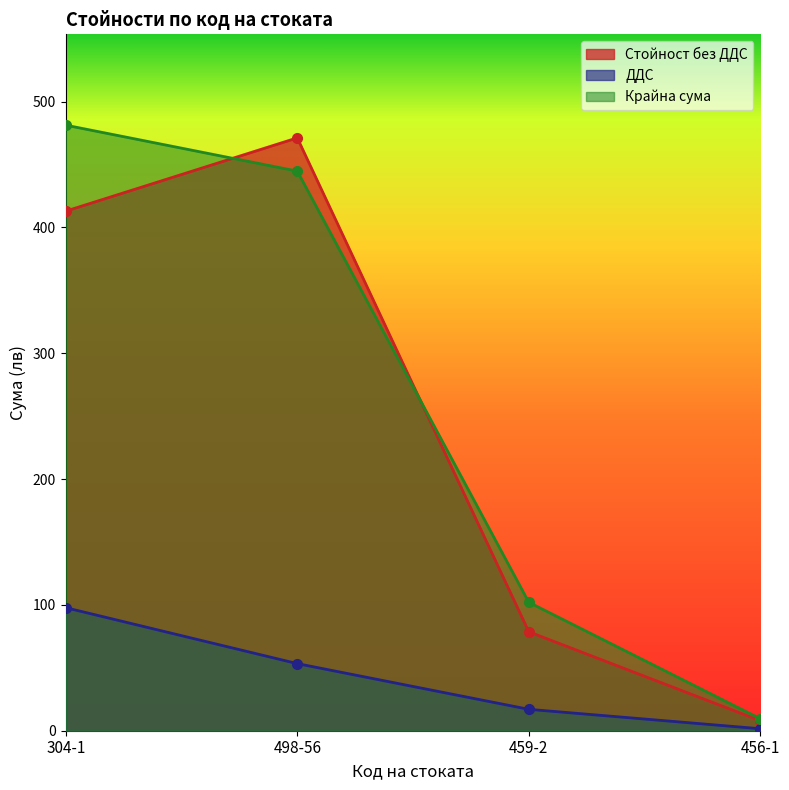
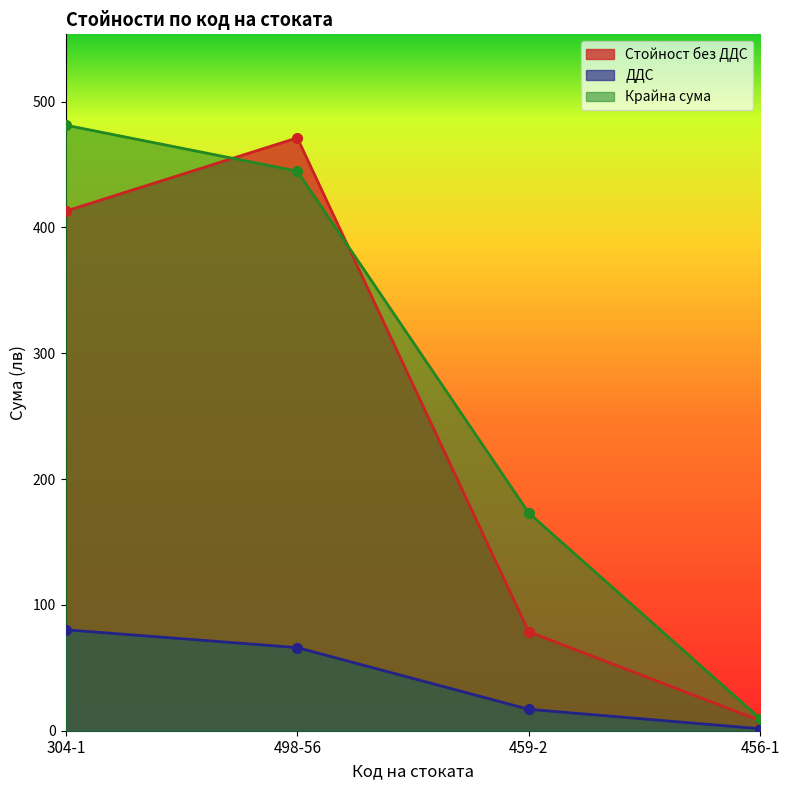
  {
    "Стойност без ДДС": {
      "304-1": 413,
      "498-56": 471,
      "459-2": 79
    },
    "ДДС": {
-     "304-1": 98,
-     "498-56": 53,
+     "304-1": 80,
+     "498-56": 66,
      "459-2": 17,
      "456-1": 2
    },
    "Крайна сума": {
      "304-1": 481,
      "498-56": 445,
-     "459-2": 102
+     "459-2": 173
    }
  }
